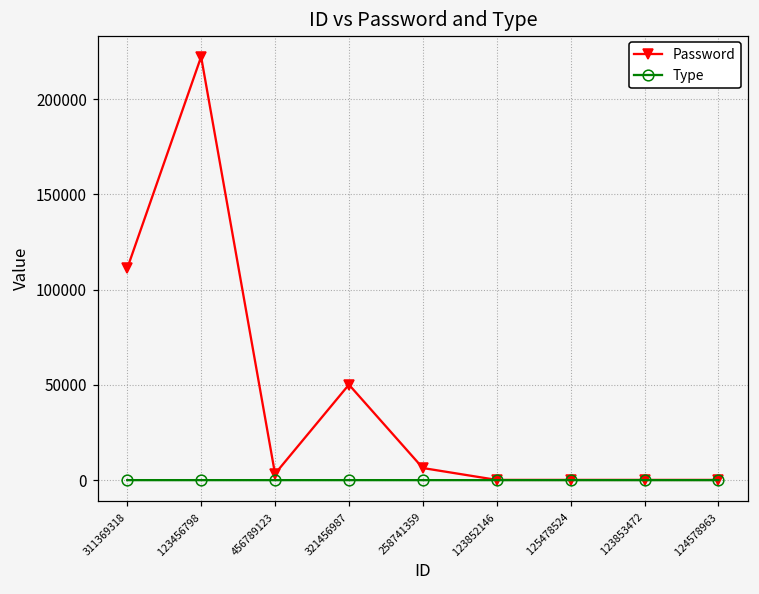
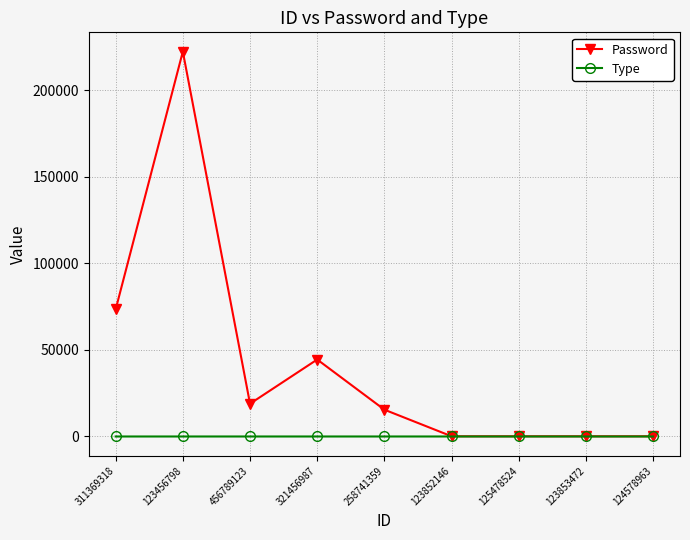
  {
    "Password": {
-     "311369318": 111000,
+     "311369318": 73000,
      "123456798": 222000,
-     "456789123": 3000,
-     "321456987": 50000,
-     "258741359": 6000
+     "456789123": 19000,
+     "321456987": 44000,
+     "258741359": 15000
    },
    "Type": {
      "311369318": 0,
      "123456798": 0,
      "456789123": 0,
      "321456987": 0,
      "258741359": 0
    }
  }
